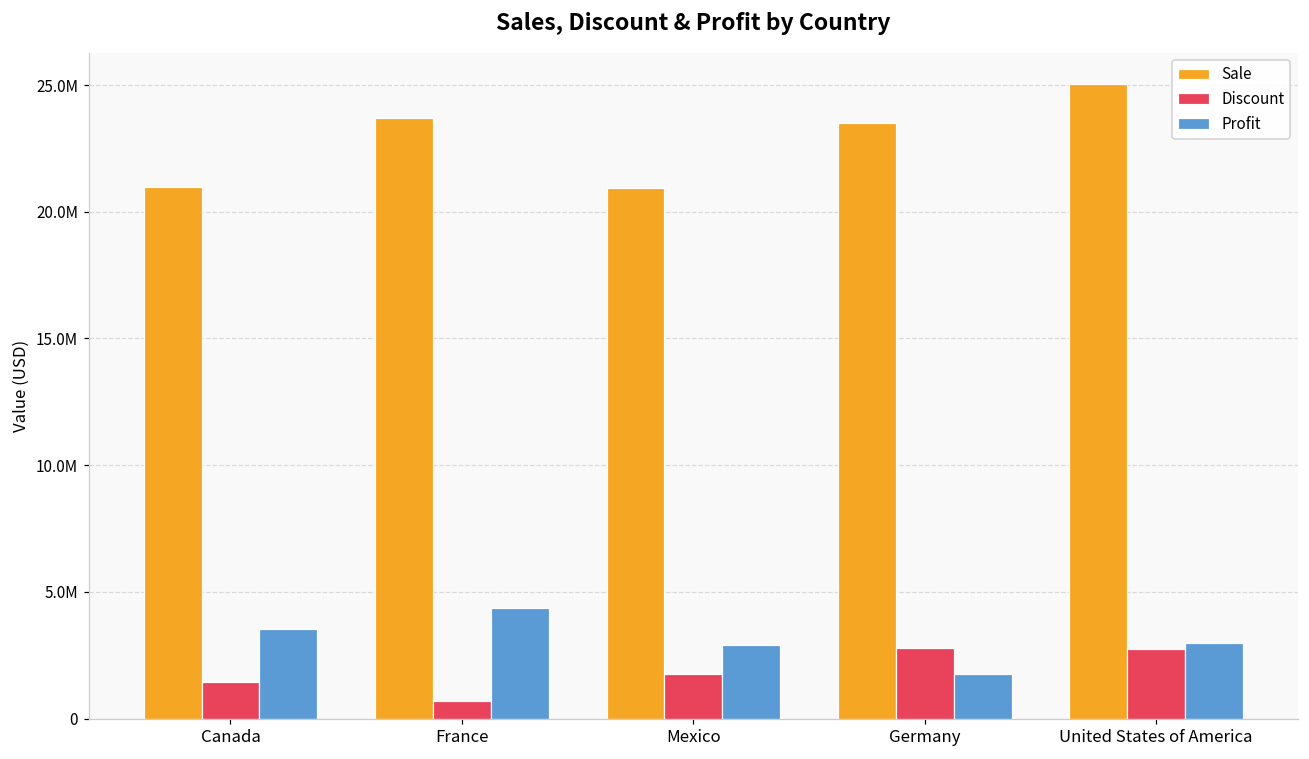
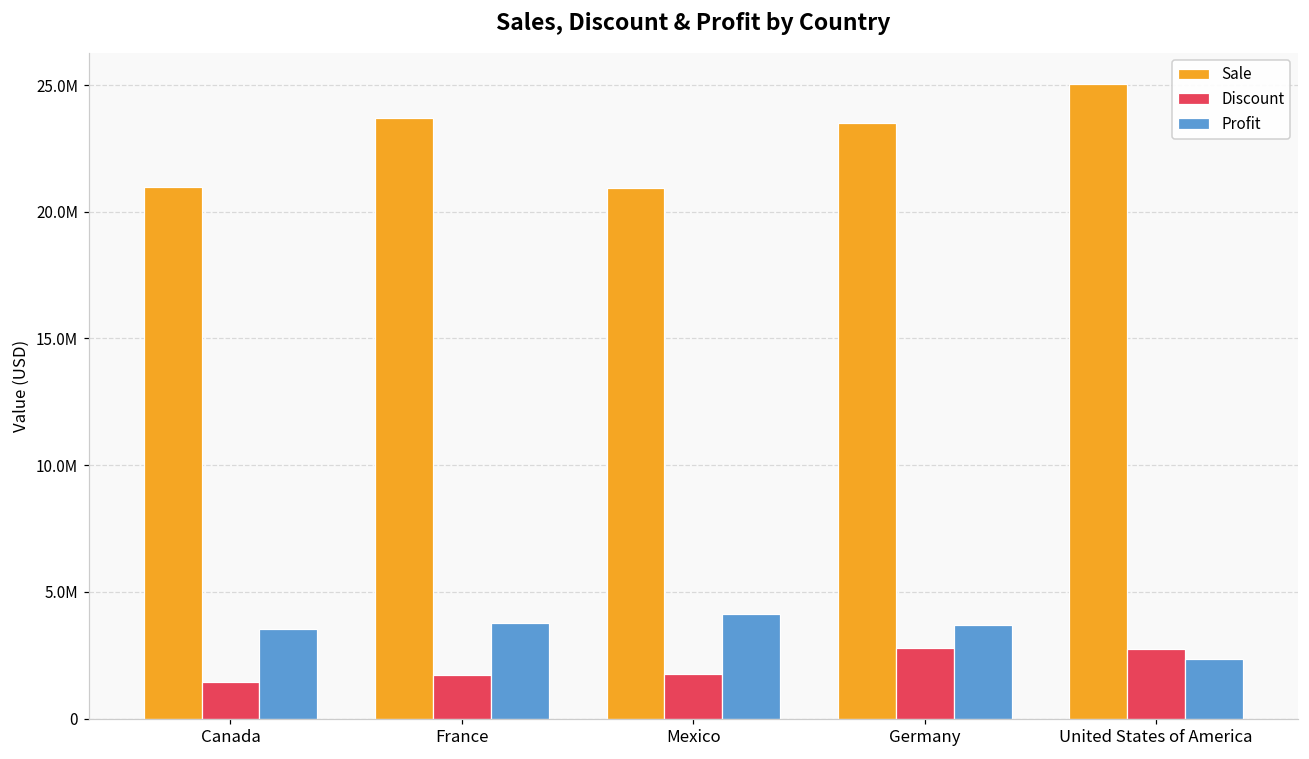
  {
    "Sale": {
      "Canada": 21000000,
      "France": 23700000,
      "Mexico": 20900000,
      "Germany": 23500000,
      "United States of America": 25000000
    },
    "Discount": {
      "Canada": 1400000,
-     "France": 700000,
+     "France": 1700000,
      "Mexico": 1800000,
      "Germany": 2800000,
      "United States of America": 2700000
    },
    "Profit": {
      "Canada": 3500000,
-     "France": 4400000,
-     "Mexico": 2900000,
-     "Germany": 1800000,
-     "United States of America": 3000000
+     "France": 3800000,
+     "Mexico": 4100000,
+     "Germany": 3700000,
+     "United States of America": 2300000
    }
  }
